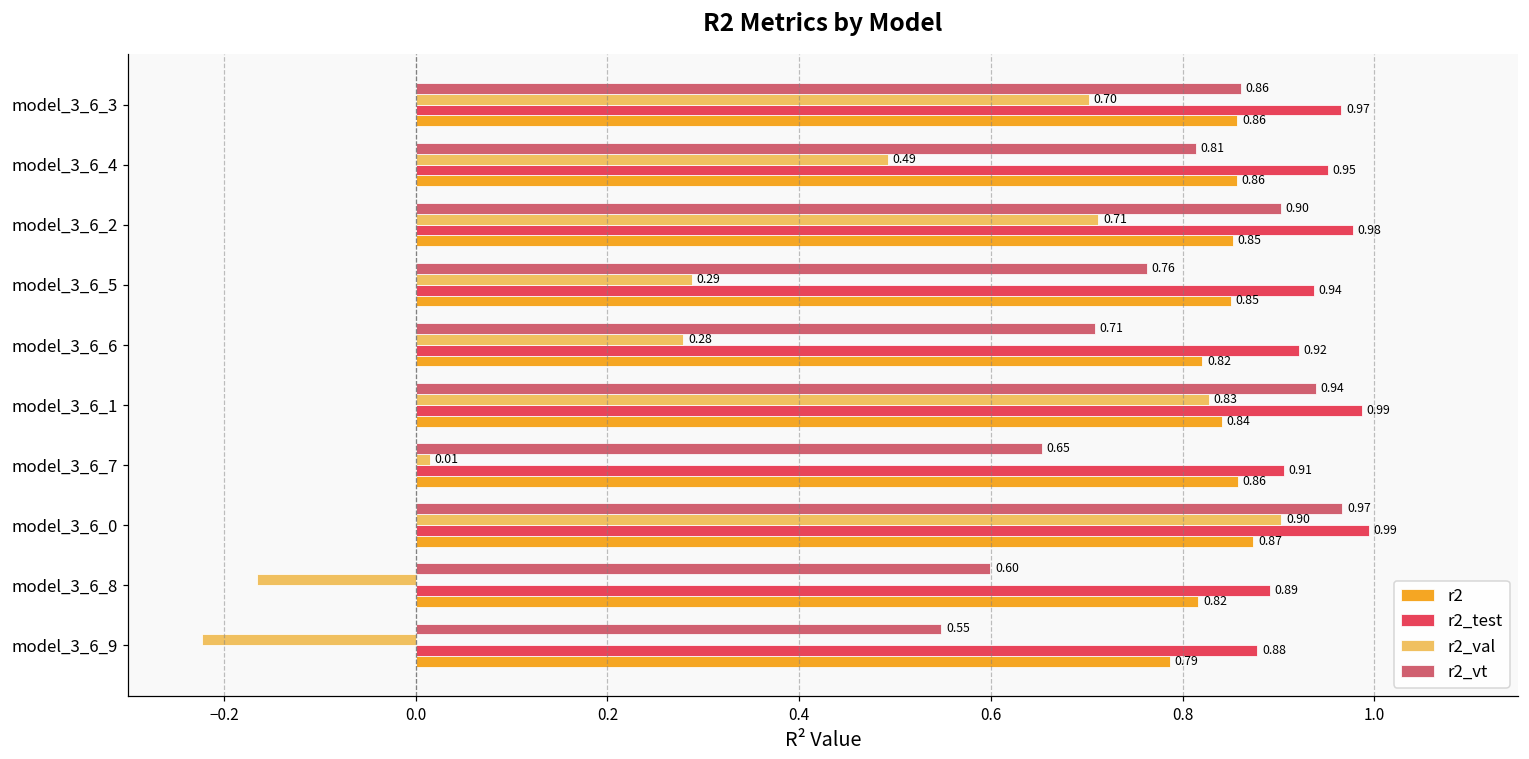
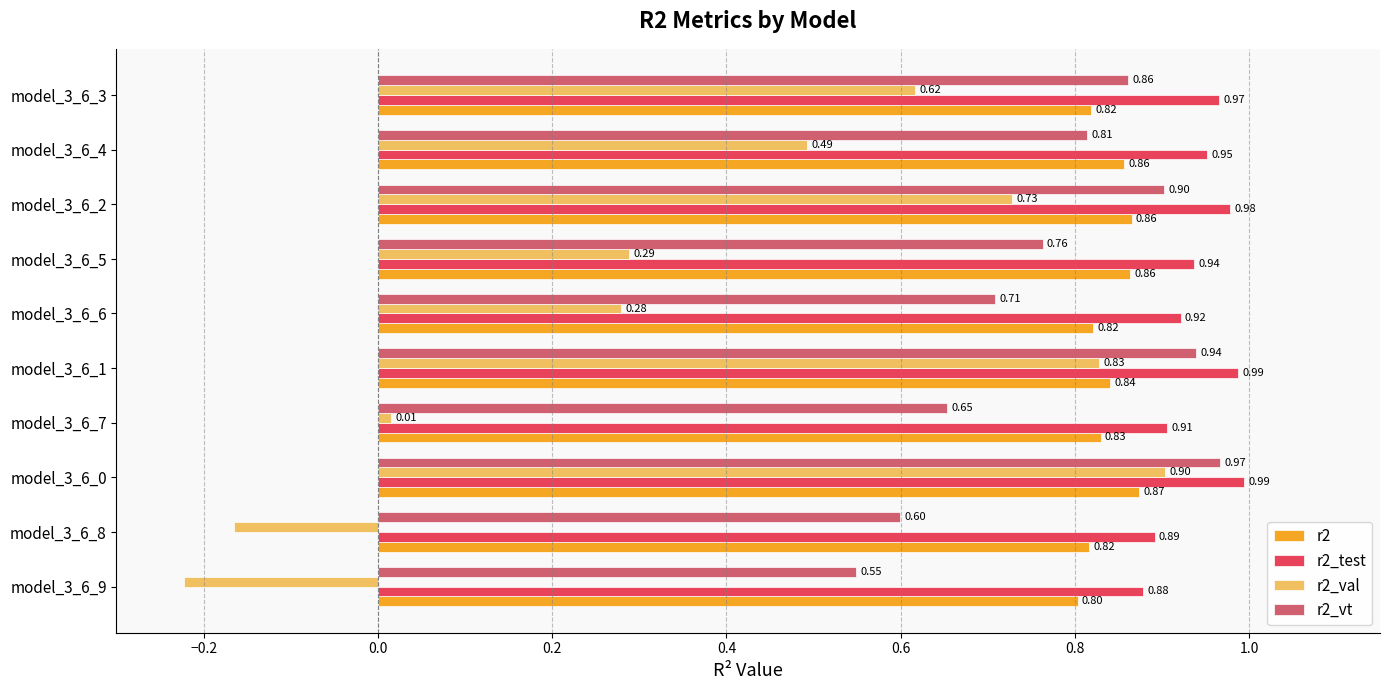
  {
    "r2": {
-     "model_3_6_3": 0.86,
+     "model_3_6_3": 0.82,
      "model_3_6_4": 0.86,
-     "model_3_6_2": 0.85,
-     "model_3_6_5": 0.85,
+     "model_3_6_2": 0.86,
+     "model_3_6_5": 0.86,
      "model_3_6_6": 0.82,
      "model_3_6_1": 0.84,
-     "model_3_6_7": 0.86,
+     "model_3_6_7": 0.83,
      "model_3_6_0": 0.87,
      "model_3_6_8": 0.82,
-     "model_3_6_9": 0.79
+     "model_3_6_9": 0.80
    },
    "r2_val": {
-     "model_3_6_3": 0.70,
+     "model_3_6_3": 0.62,
      "model_3_6_4": 0.49,
-     "model_3_6_2": 0.71,
+     "model_3_6_2": 0.73,
      "model_3_6_5": 0.29,
      "model_3_6_6": 0.28,
      "model_3_6_1": 0.83,
      "model_3_6_7": 0.01,
      "model_3_6_0": 0.90
    }
  }
